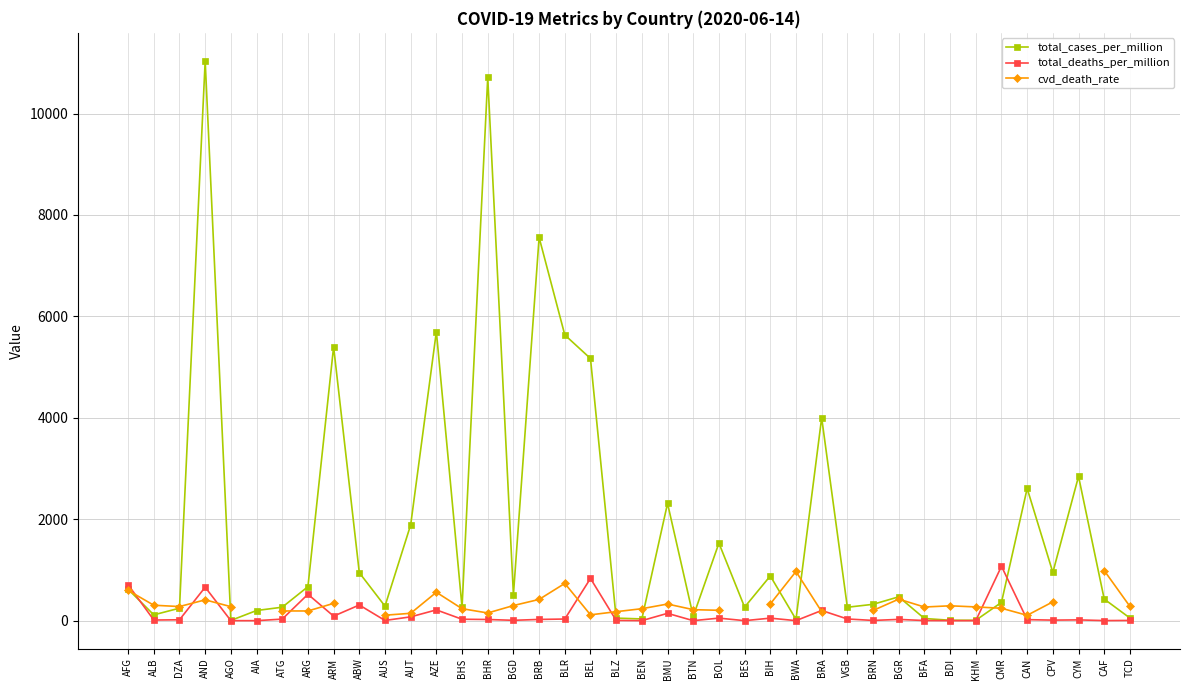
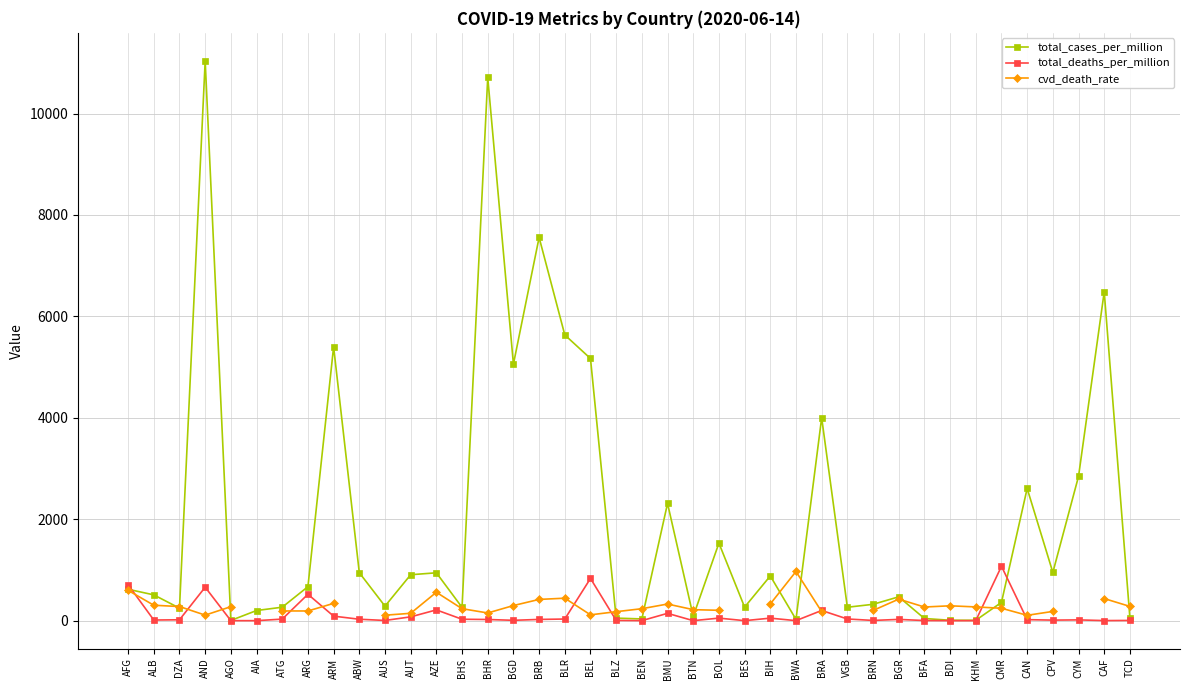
  {
    "total_cases_per_million": {
-     "ALB": 100,
+     "ALB": 500,
      "AND": 11000,
      "AIA": 200,
      "ATG": 300,
      "ARG": 700,
      "ARM": 5400,
      "ABW": 900,
      "AUS": 300,
-     "AUT": 1900,
-     "AZE": 5700,
+     "AUT": 900,
+     "AZE": 900,
      "BHR": 10700,
-     "BGD": 500,
+     "BGD": 5100,
      "BRB": 7600,
      "BLR": 5600,
      "BEL": 5200,
      "BMU": 2300,
      "BTN": 100,
      "BOL": 1500,
      "BES": 300,
      "BIH": 900,
      "BRA": 4000,
      "VGB": 300,
      "BRN": 300,
      "CMR": 400,
      "CAN": 2600,
      "CPV": 1000,
      "CYM": 2800,
-     "CAF": 400
+     "CAF": 6500
    },
    "total_deaths_per_million": {
      "AFG": 700,
      "ALB": 0,
      "DZA": 0,
      "AND": 700,
      "AIA": 0,
      "ATG": 0,
      "ARG": 500,
      "ARM": 100,
-     "ABW": 300,
+     "ABW": 0,
      "AUS": 0,
      "AUT": 100,
      "AZE": 200,
      "BHS": 0,
      "BHR": 0,
      "BGD": 0,
      "BRB": 0,
      "BLR": 0,
      "BEL": 800,
      "BMU": 100,
      "BTN": 0,
      "BOL": 100,
      "BES": 0,
      "BIH": 0,
      "VGB": 0,
      "BRN": 0,
      "BGR": 0,
      "CMR": 1100,
      "CAN": 0,
      "CPV": 0,
      "CYM": 0,
      "CAF": 0
    },
    "cvd_death_rate": {
      "ALB": 300,
-     "AND": 400,
+     "AND": 100,
      "AGO": 300,
      "ATG": 200,
      "ARG": 200,
      "ARM": 300,
      "AUS": 100,
      "AUT": 100,
      "AZE": 600,
      "BHR": 200,
      "BGD": 300,
      "BRB": 400,
-     "BLR": 700,
+     "BLR": 400,
      "BEL": 100,
      "BLZ": 200,
      "BEN": 200,
      "BMU": 300,
      "BTN": 200,
      "BOL": 200,
      "BIH": 300,
      "BWA": 1000,
      "BRN": 200,
      "BFA": 300,
      "BDI": 300,
      "KHM": 300,
      "CMR": 200,
      "CAN": 100,
-     "CPV": 400,
-     "CAF": 1000,
+     "CPV": 200,
+     "CAF": 400,
      "TCD": 300
    }
  }
